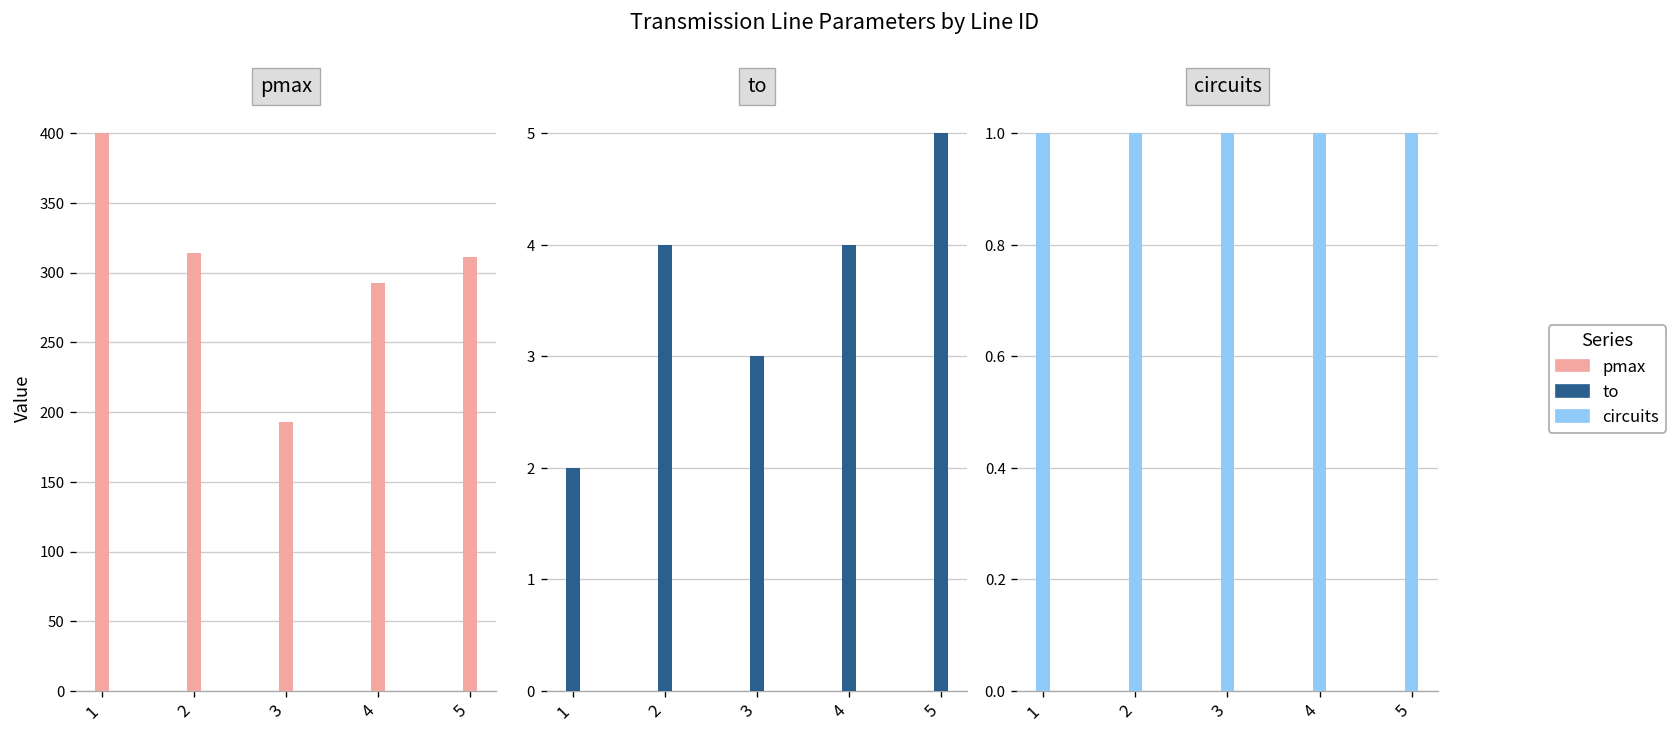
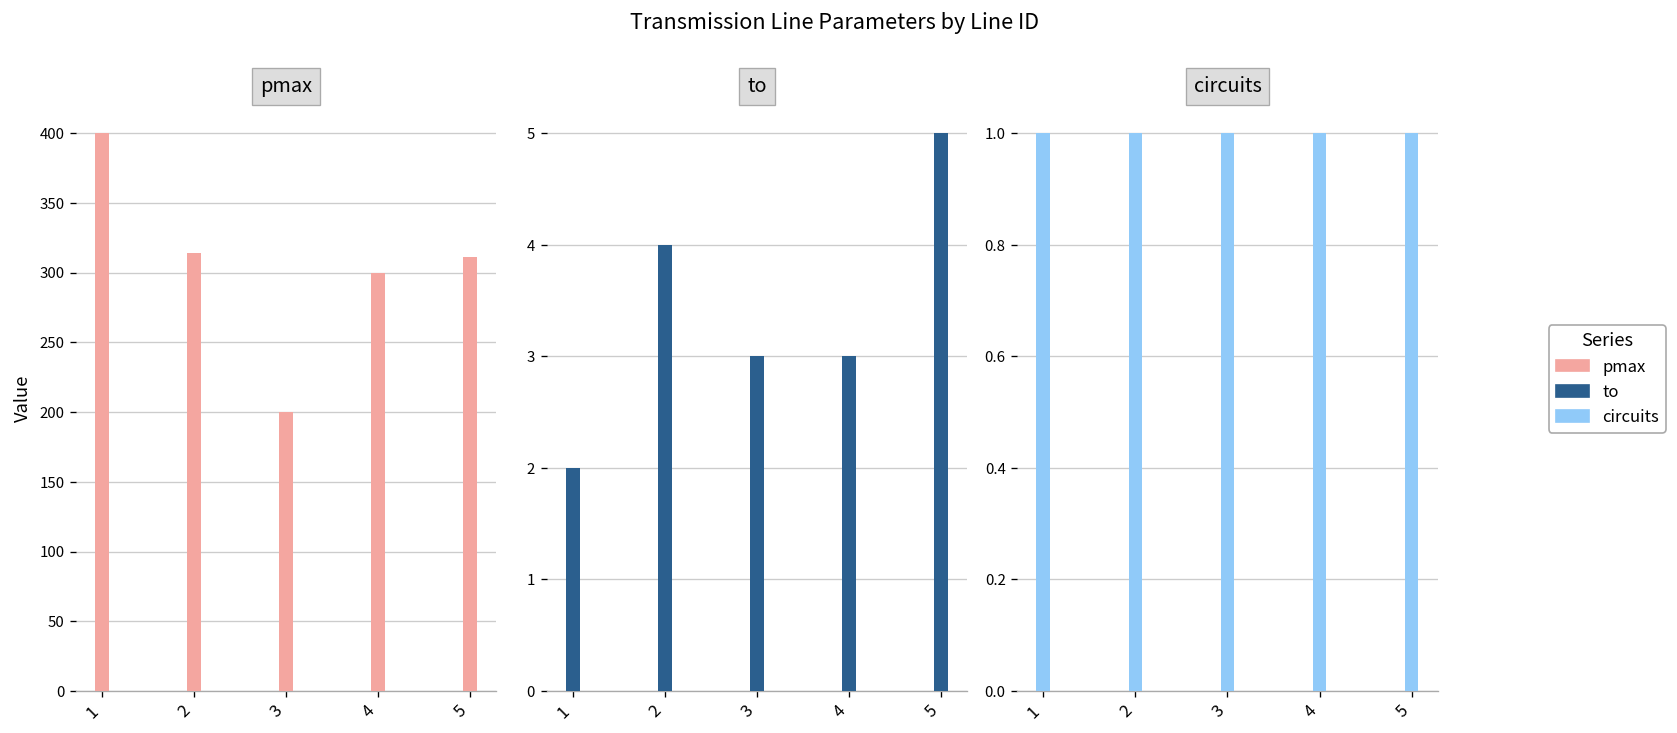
  {
    "pmax": {
      "1": 400,
      "2": 314,
-     "3": 193,
-     "4": 293,
+     "3": 200,
+     "4": 300,
      "5": 311
    },
    "to": {
      "1": 2,
      "2": 4,
      "3": 3,
-     "4": 4,
+     "4": 3,
      "5": 5
    },
    "circuits": {
      "1": 1.00,
      "2": 1.00,
      "3": 1.00,
      "4": 1.00,
      "5": 1.00
    }
  }
